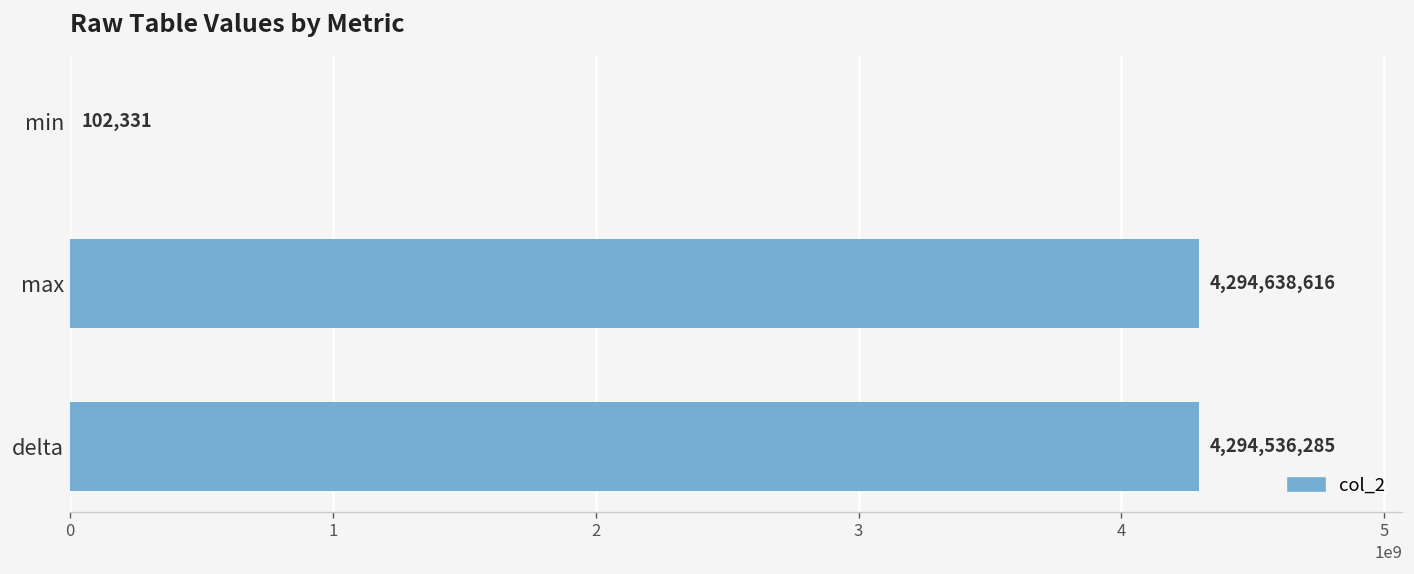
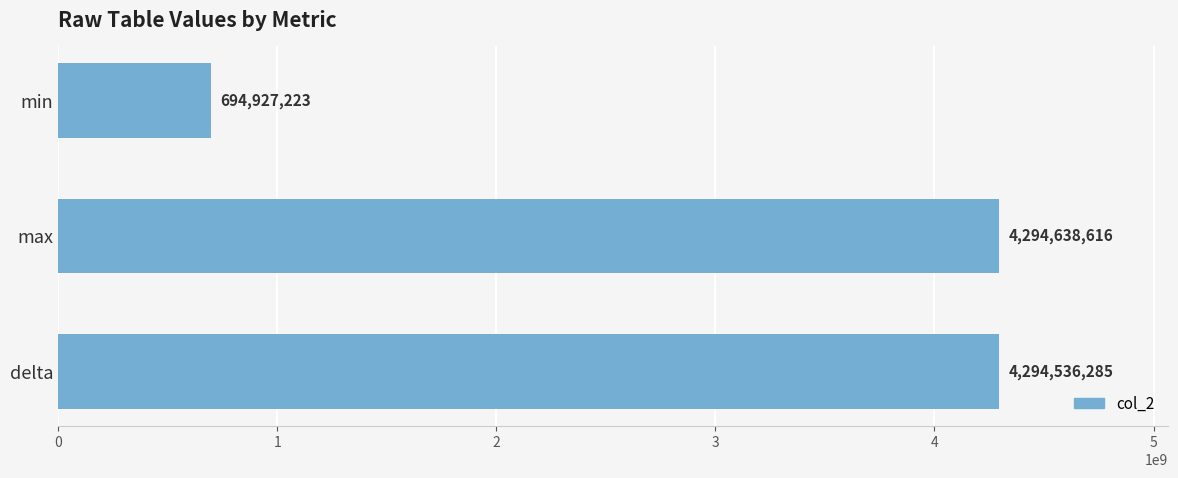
  {
-   "min": "102,331",
+   "min": "694,927,223",
    "max": "4,294,638,616",
    "delta": "4,294,536,285"
  }
